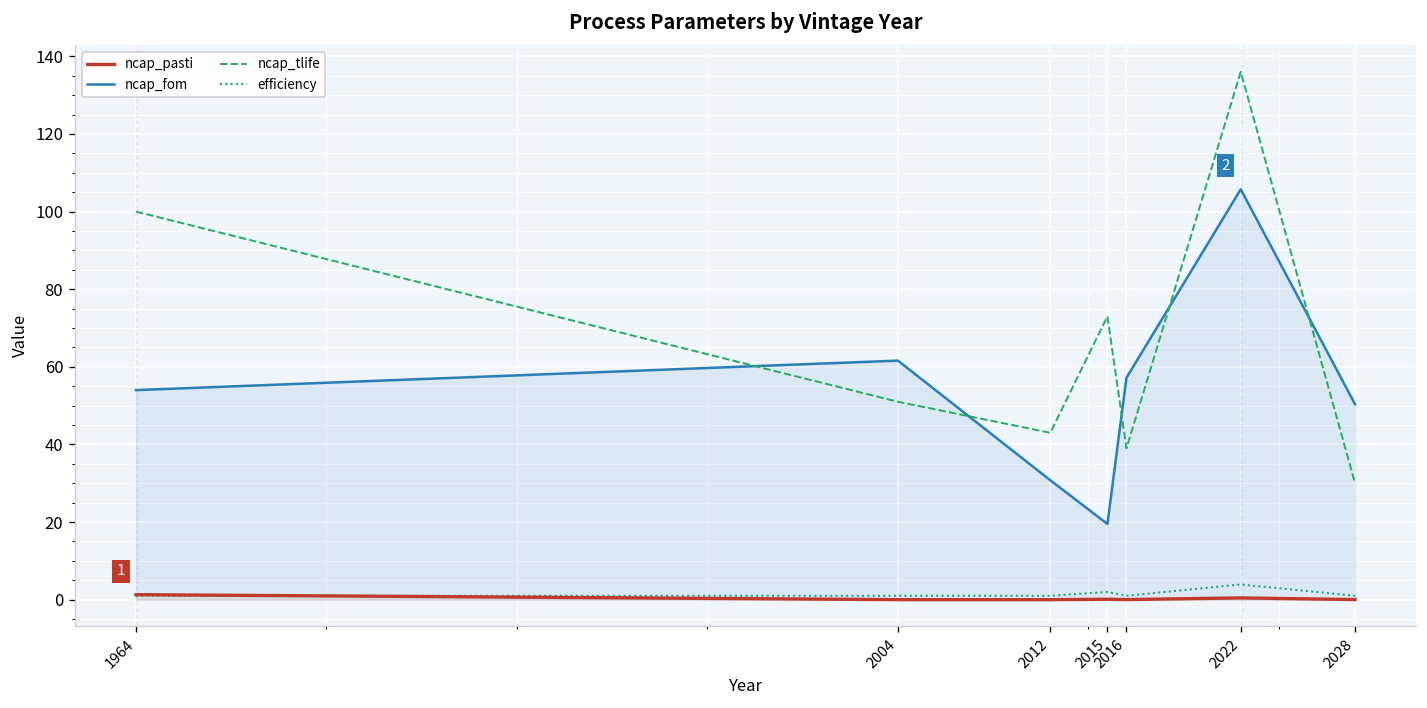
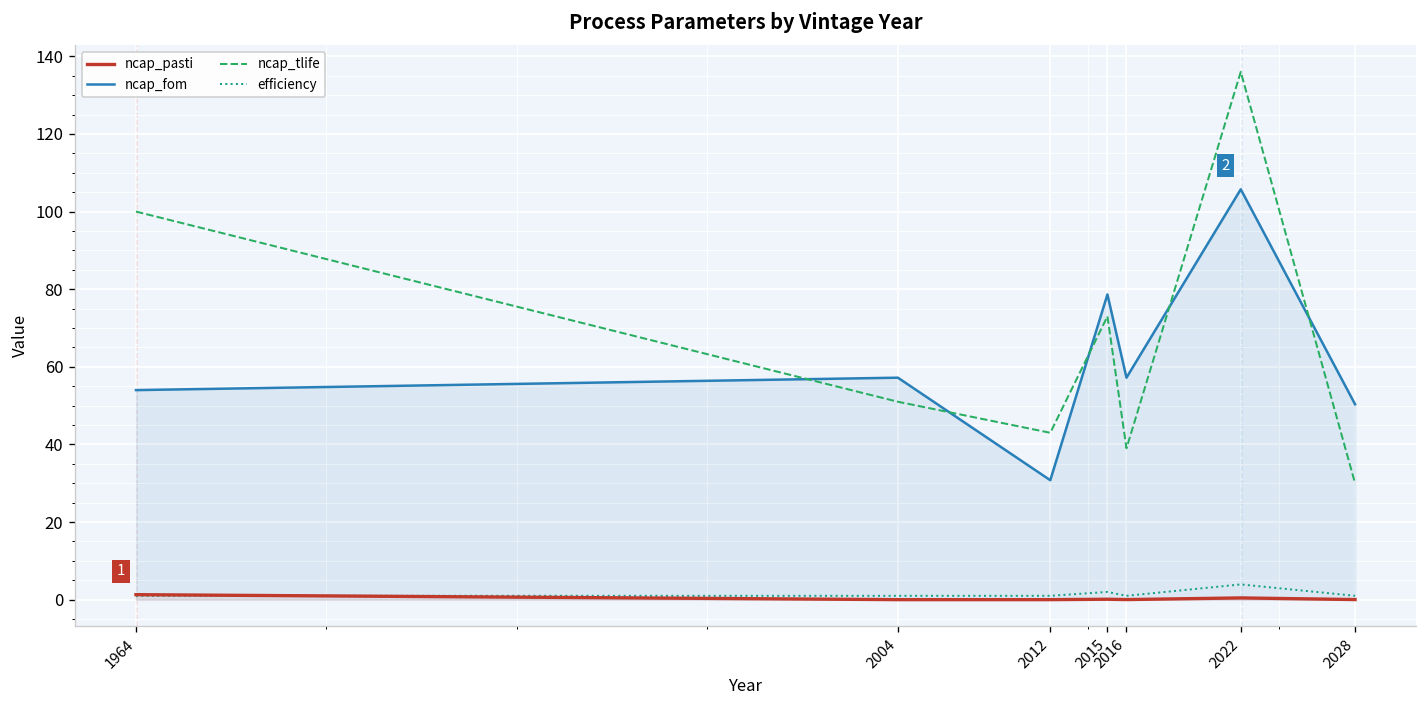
  {
    "ncap_pasti": {
      "2004": 0,
      "2012": 0,
      "2015": 0,
      "2016": 0,
      "2022": 0,
      "2028": 0
    },
    "ncap_fom": {
      "1964": 54,
-     "2004": 62,
+     "2004": 57,
      "2012": 31,
-     "2015": 20,
+     "2015": 79,
      "2016": 57,
      "2028": 50
    }
  }
